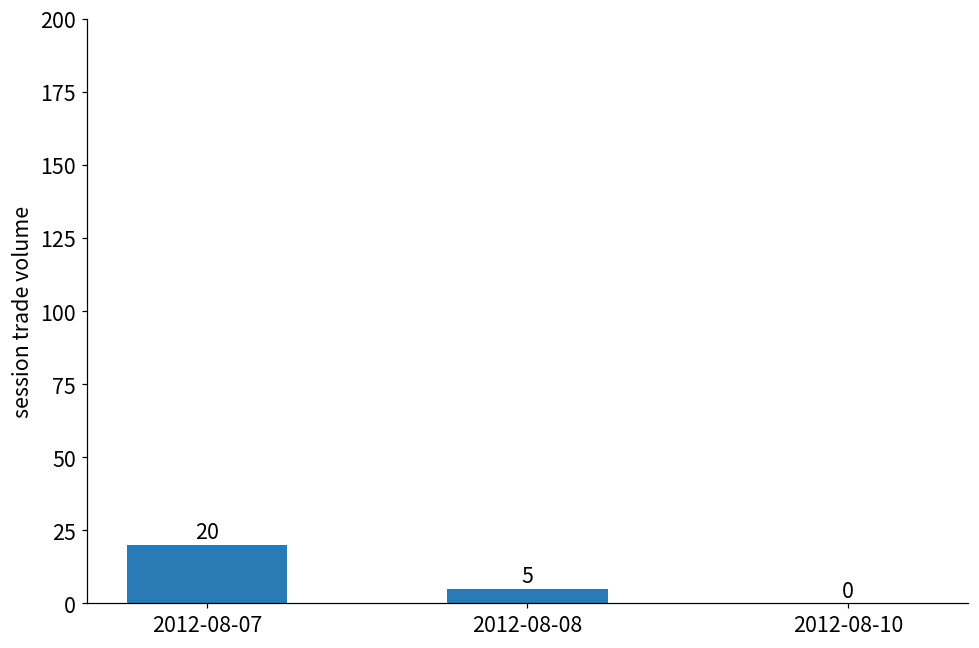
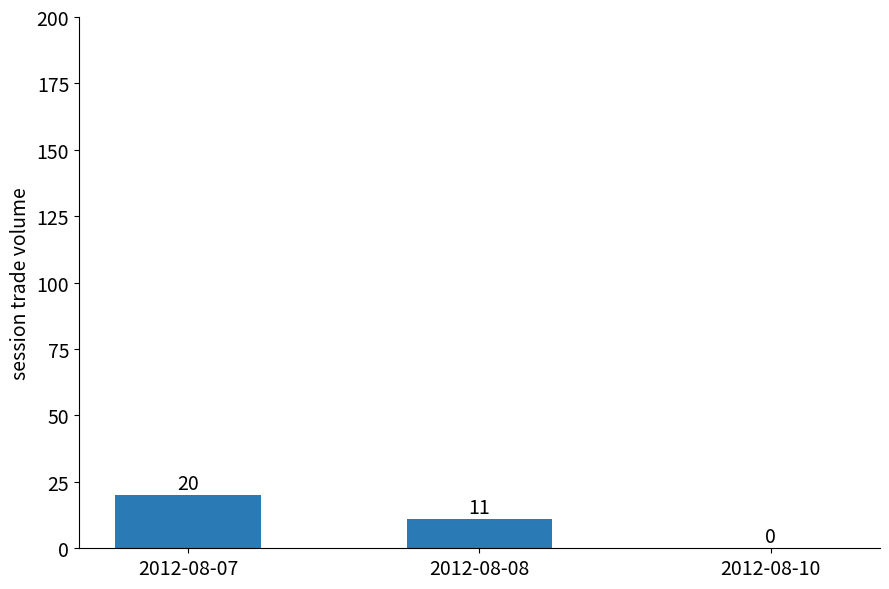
  {
    "2012-08-07": 20,
-   "2012-08-08": 5,
+   "2012-08-08": 11,
    "2012-08-10": 0
  }
